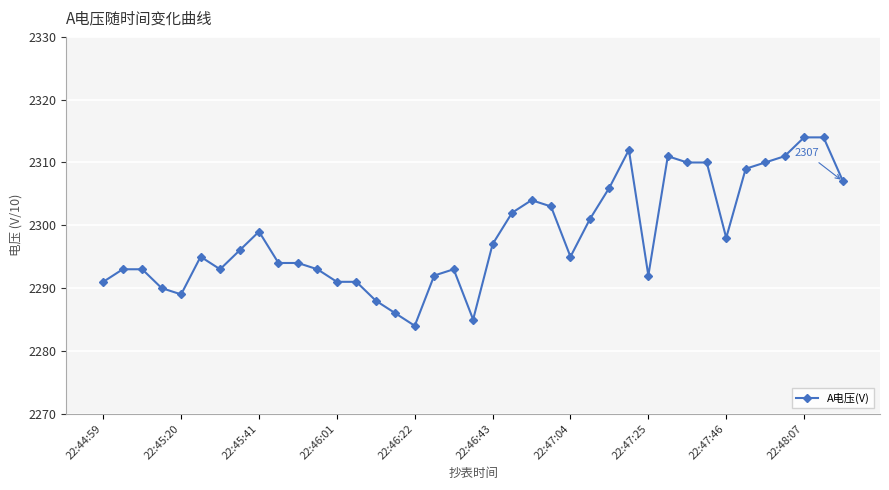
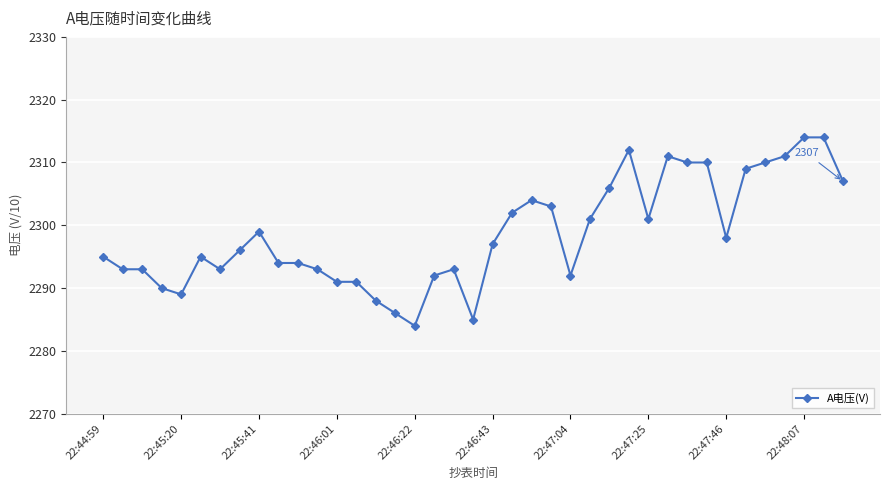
  {
-   "22:44:59": 2291,
+   "22:44:59": 2295,
    "22:45:20": 2289,
    "22:45:41": 2299,
    "22:46:01": 2291,
    "22:46:22": 2284,
    "22:46:43": 2297,
-   "22:47:04": 2295,
-   "22:47:25": 2292,
+   "22:47:04": 2292,
+   "22:47:25": 2301,
    "22:47:46": 2298,
    "22:48:07": 2314
  }
